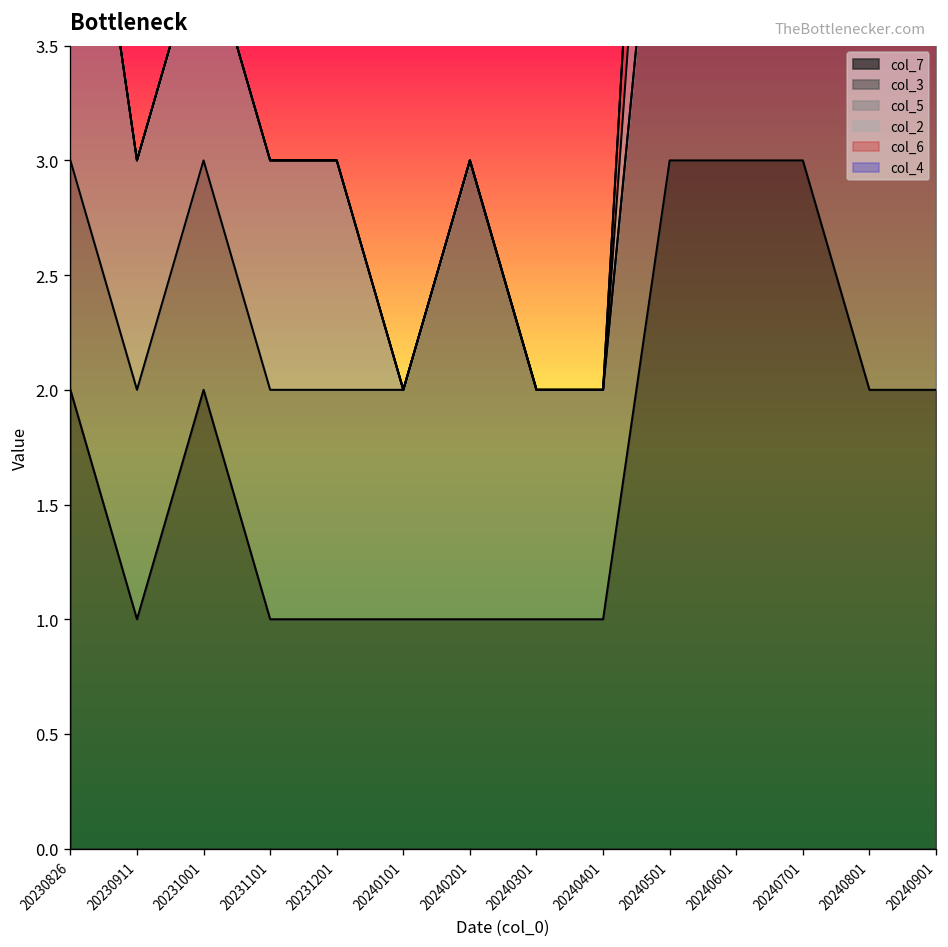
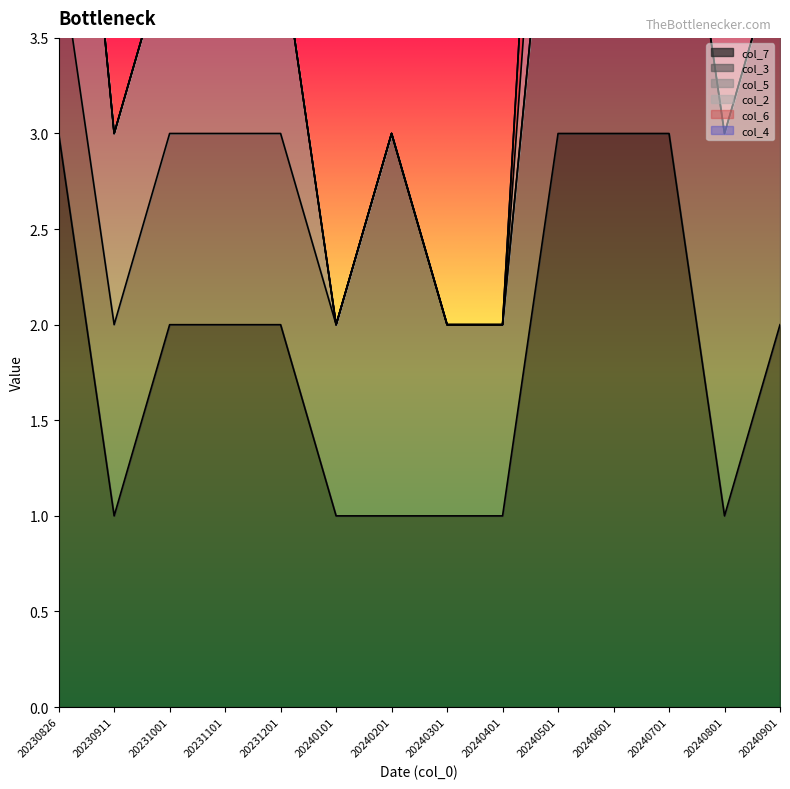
  {
    "col_7": {
-     "20230826": 2,
+     "20230826": 3,
      "20230911": 1,
      "20231001": 2,
-     "20231101": 1,
-     "20231201": 1,
+     "20231101": 2,
+     "20231201": 2,
      "20240101": 1,
      "20240201": 1,
      "20240301": 1,
      "20240401": 1,
      "20240501": 3,
      "20240601": 3,
      "20240701": 3,
-     "20240801": 2,
+     "20240801": 1,
      "20240901": 2
    },
    "col_3": {
      "20230911": 1,
      "20231001": 1,
      "20231101": 1,
      "20231201": 1
    }
  }
